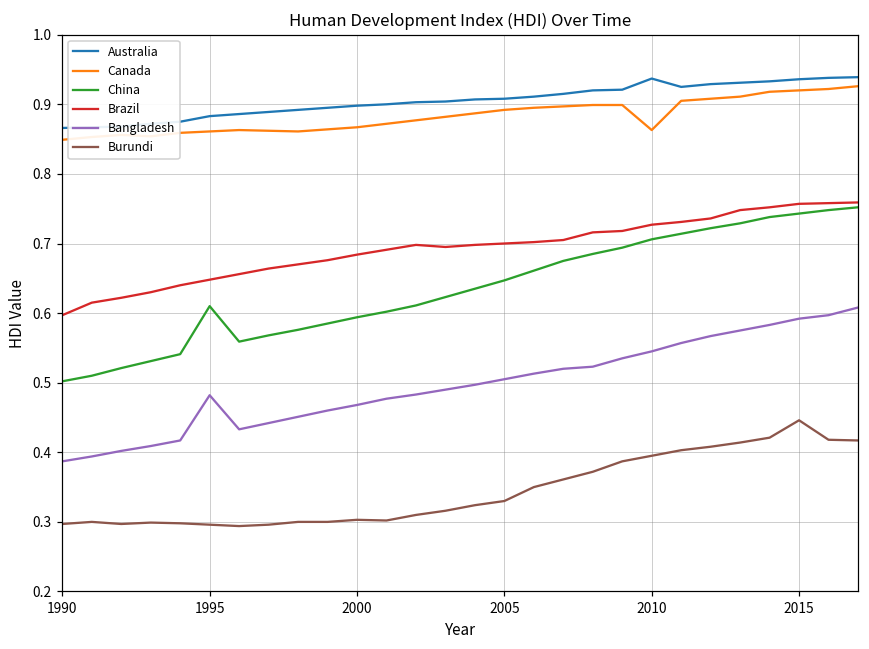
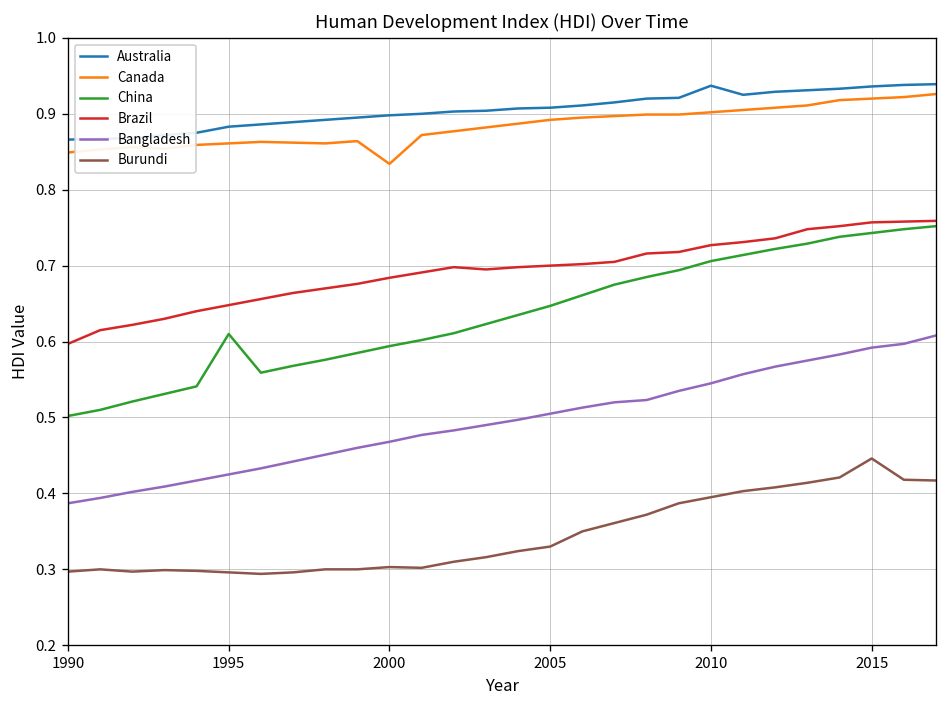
  {
    "Australia": {
      "1990": 0.87,
      "1995": 0.88,
      "2000": 0.90,
      "2005": 0.91,
      "2010": 0.94,
      "2015": 0.94
    },
    "Canada": {
      "1990": 0.85,
      "1995": 0.86,
-     "2000": 0.87,
+     "2000": 0.83,
      "2005": 0.89,
-     "2010": 0.86,
+     "2010": 0.90,
      "2015": 0.92
    },
    "China": {
      "1990": 0.50,
      "1995": 0.61,
      "2000": 0.59,
      "2005": 0.65,
      "2010": 0.71,
      "2015": 0.74
    },
    "Brazil": {
      "1990": 0.60,
      "1995": 0.65,
      "2000": 0.68,
      "2005": 0.70,
      "2010": 0.73,
      "2015": 0.76
    },
    "Bangladesh": {
      "1990": 0.39,
-     "1995": 0.48,
+     "1995": 0.43,
      "2000": 0.47,
      "2005": 0.51,
      "2010": 0.55,
      "2015": 0.59
    },
    "Burundi": {
      "1990": 0.30,
      "1995": 0.30,
      "2000": 0.30,
      "2005": 0.33,
      "2010": 0.40,
      "2015": 0.45
    }
  }
